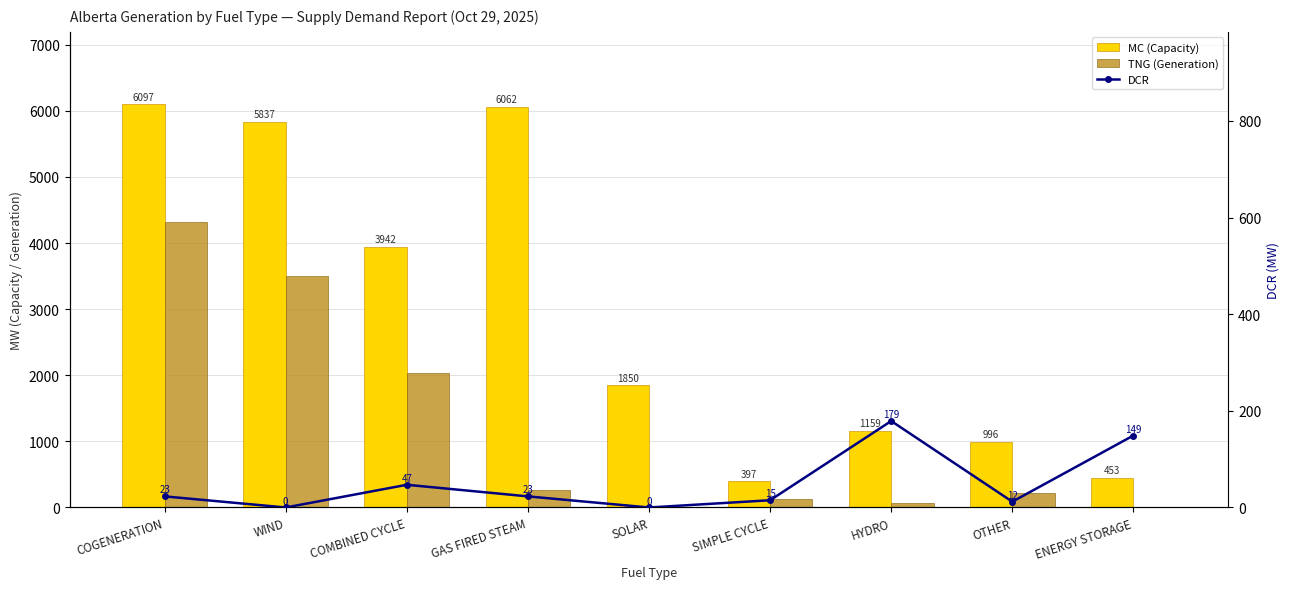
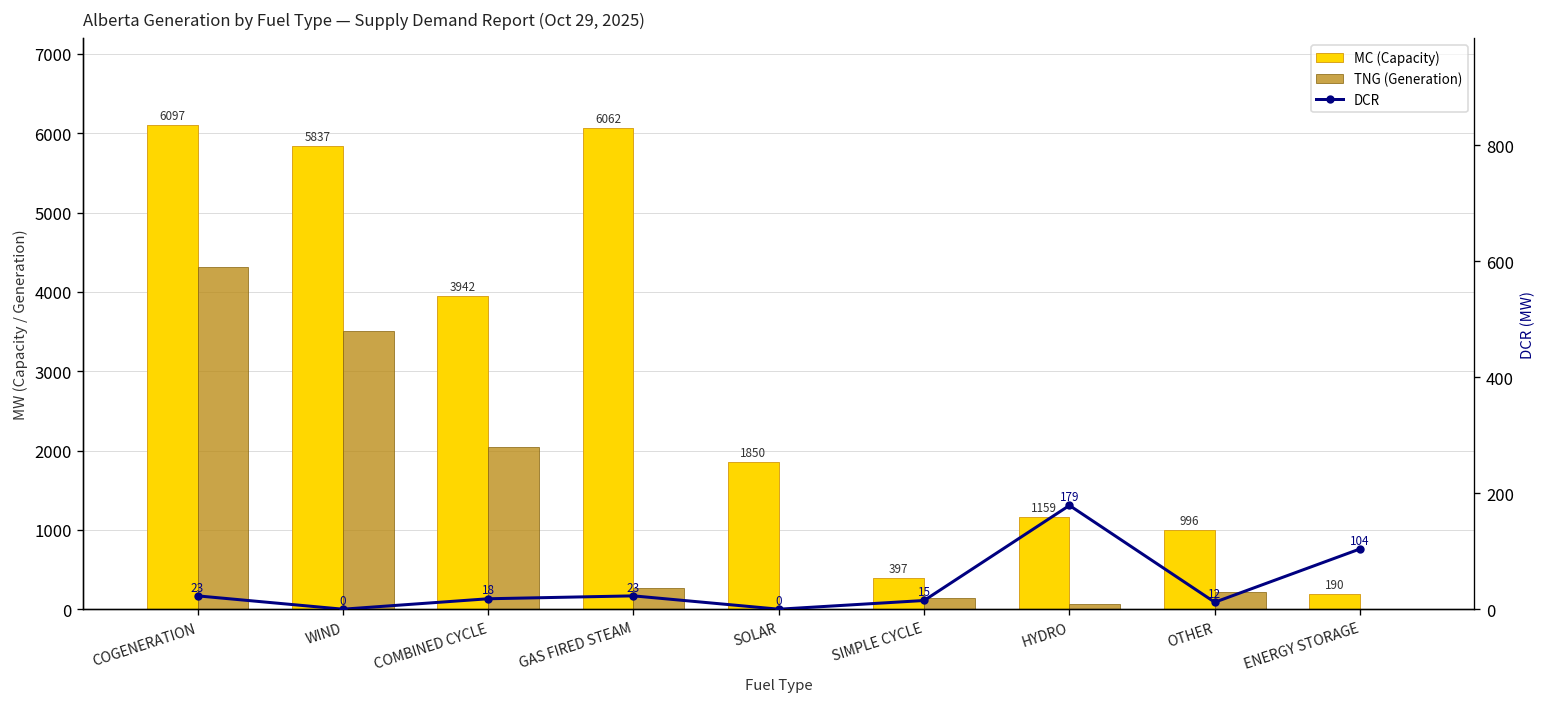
  {
    "MC (Capacity)": {
      "COGENERATION": 6097,
      "WIND": 5837,
      "COMBINED CYCLE": 3942,
      "GAS FIRED STEAM": 6062,
      "SOLAR": 1850,
      "SIMPLE CYCLE": 397,
      "HYDRO": 1159,
      "OTHER": 996,
-     "ENERGY STORAGE": 453
+     "ENERGY STORAGE": 190
    },
    "DCR": {
      "COGENERATION": 23,
      "WIND": 0,
-     "COMBINED CYCLE": 47,
+     "COMBINED CYCLE": 18,
      "GAS FIRED STEAM": 23,
      "SOLAR": 0,
      "SIMPLE CYCLE": 15,
      "HYDRO": 179,
      "OTHER": 12,
-     "ENERGY STORAGE": 149
+     "ENERGY STORAGE": 104
    }
  }
